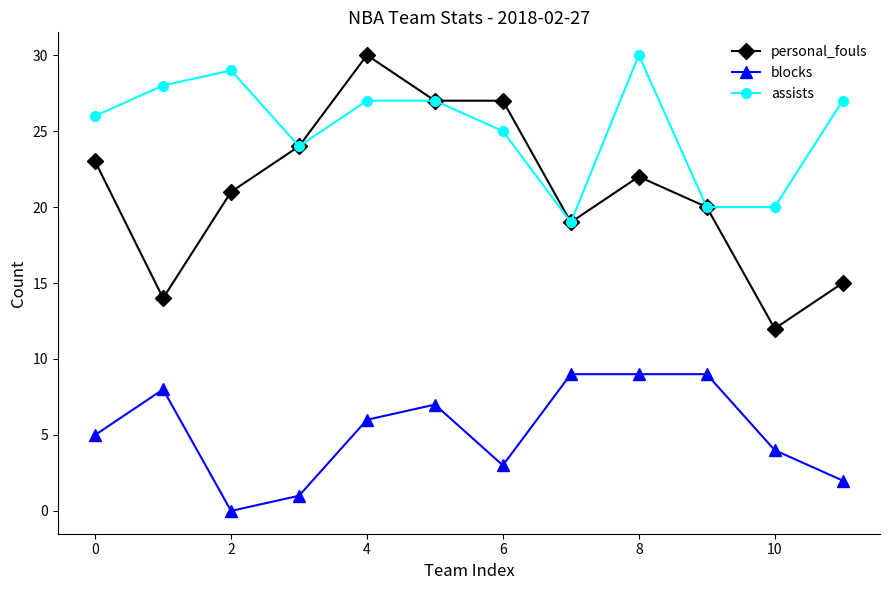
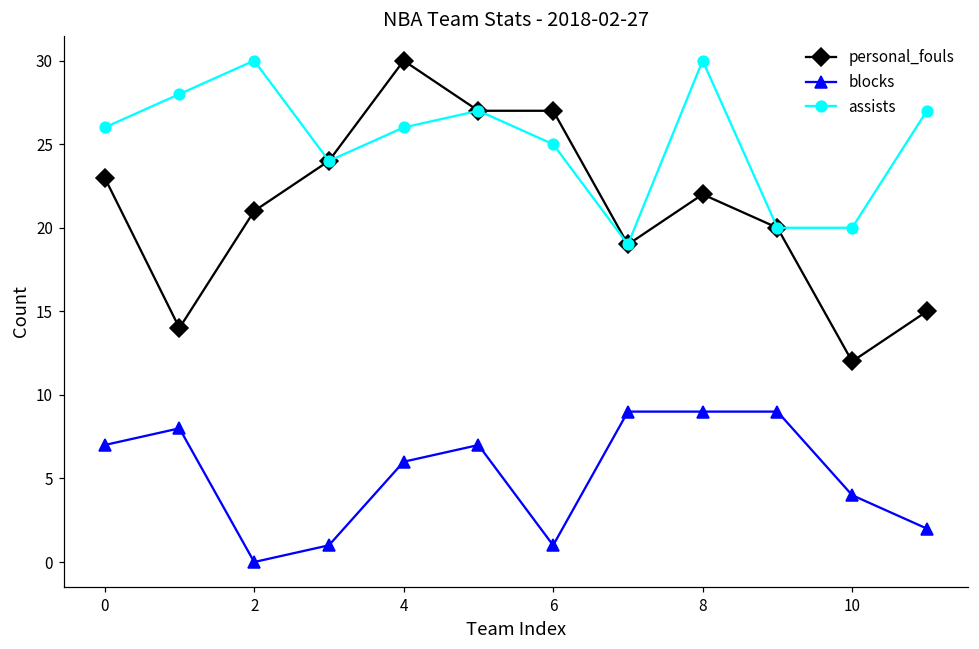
  {
    "personal_fouls": {
      "0": 23,
      "2": 21,
      "4": 30,
      "6": 27,
      "8": 22,
      "10": 12
    },
    "blocks": {
-     "0": 5,
+     "0": 7,
      "2": 0,
      "4": 6,
-     "6": 3,
+     "6": 1,
      "8": 9,
      "10": 4
    },
    "assists": {
      "0": 26,
-     "2": 29,
-     "4": 27,
+     "2": 30,
+     "4": 26,
      "6": 25,
      "8": 30,
      "10": 20
    }
  }
